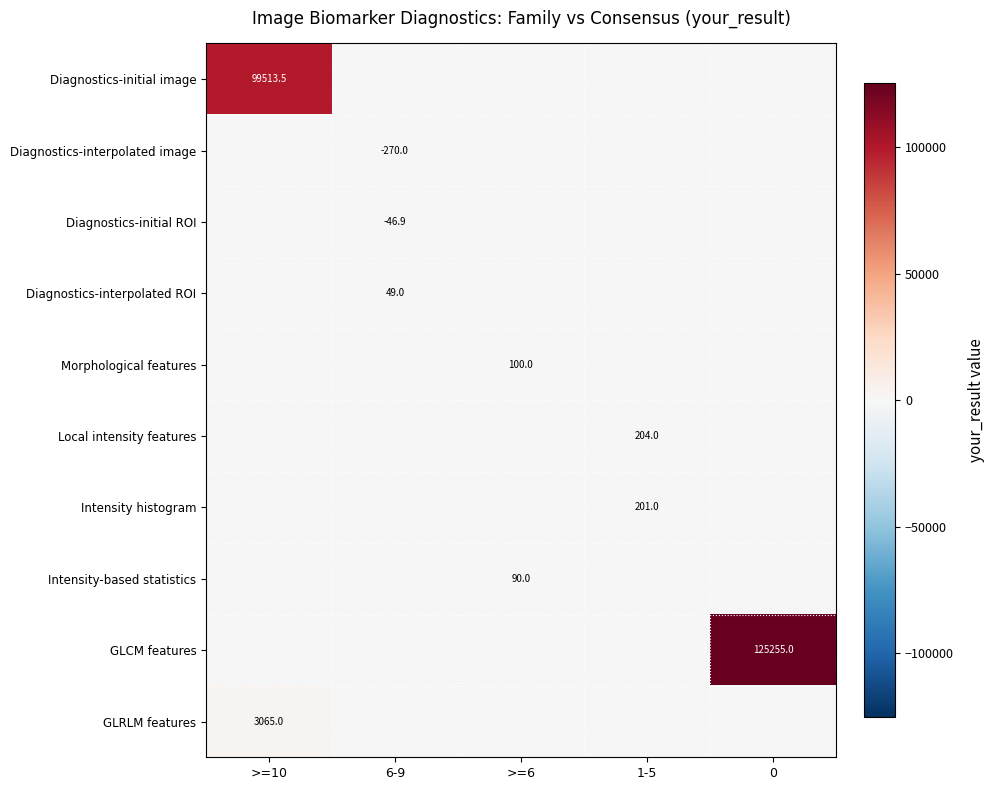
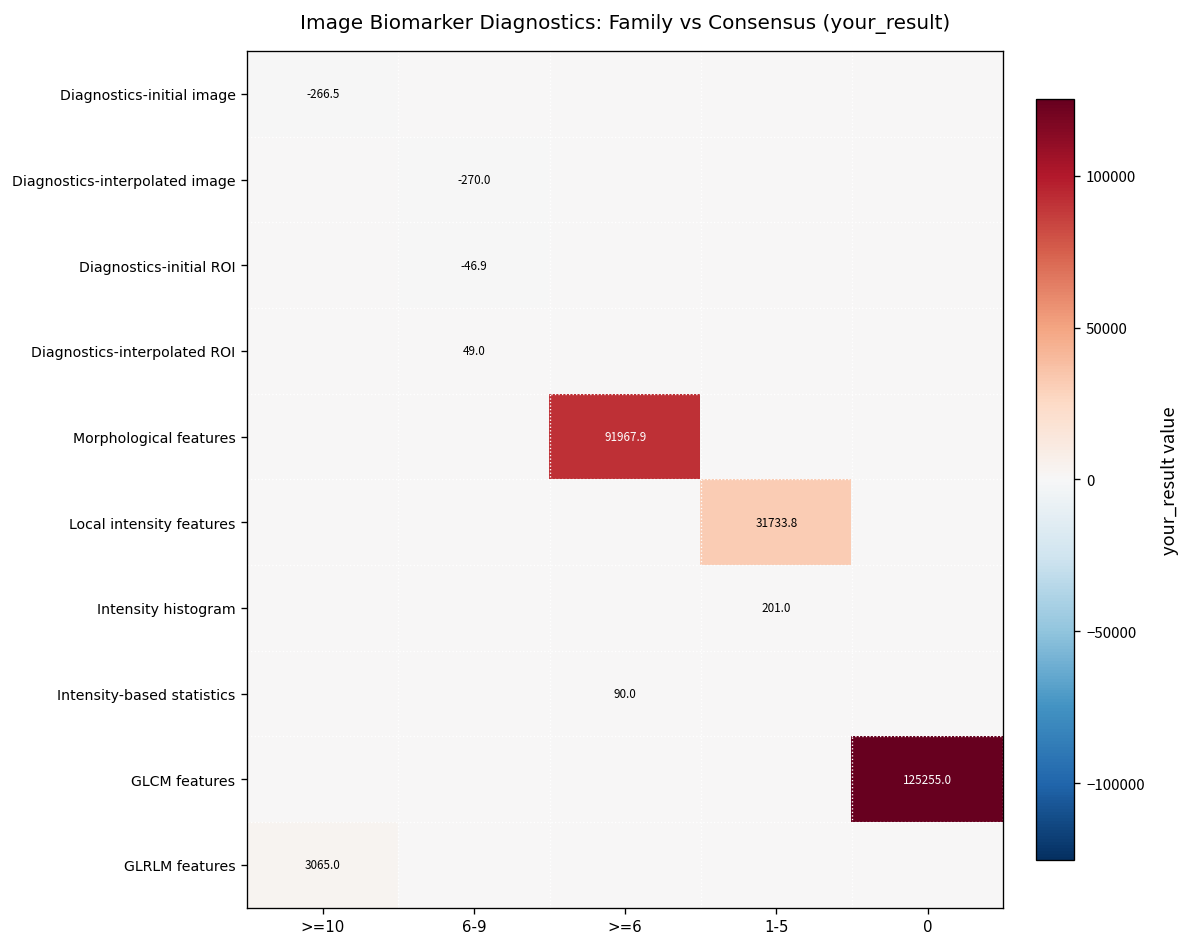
  {
    "Diagnostics-initial image": {
-     ">=10": 99513.5
+     ">=10": -266.5
    },
    "Diagnostics-interpolated image": {
      "6-9": -270.0
    },
    "Diagnostics-initial ROI": {
      "6-9": -46.9
    },
    "Diagnostics-interpolated ROI": {
      "6-9": 49.0
    },
    "Morphological features": {
-     ">=6": 100.0
+     ">=6": 91967.9
    },
    "Local intensity features": {
-     "1-5": 204.0
+     "1-5": 31733.8
    },
    "Intensity histogram": {
      "1-5": 201.0
    },
    "Intensity-based statistics": {
      ">=6": 90.0
    },
    "GLCM features": {
      "0": 125255.0
    },
    "GLRLM features": {
      ">=10": 3065.0
    }
  }
